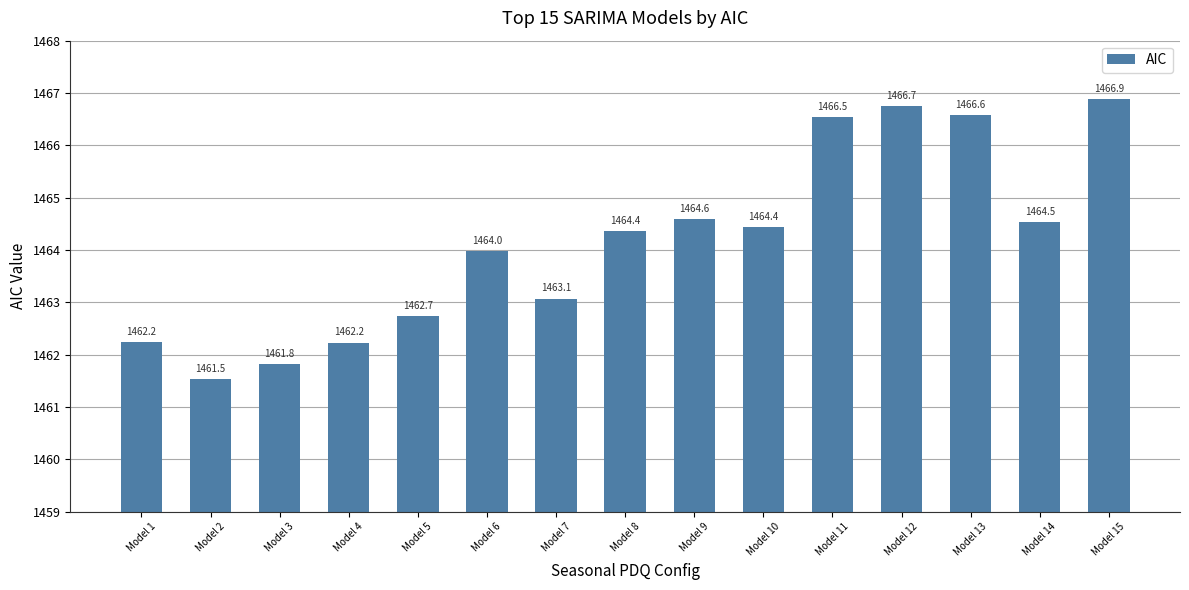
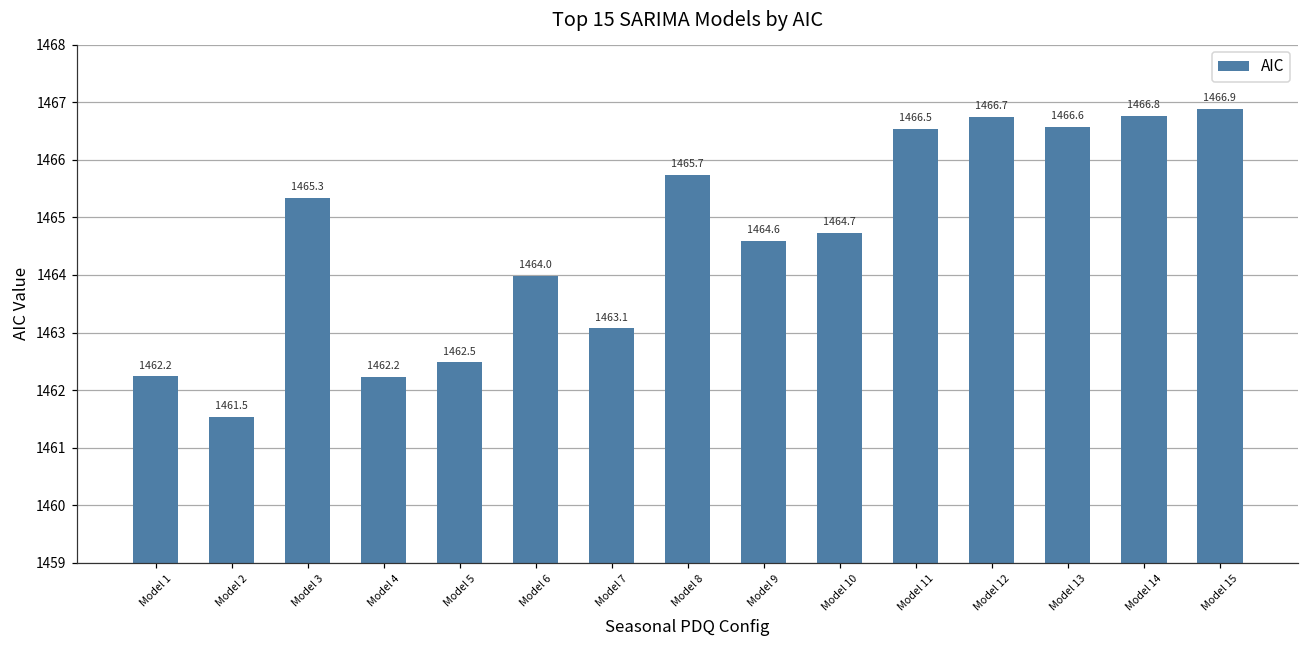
  {
    "Model 1": 1462.2,
    "Model 2": 1461.5,
-   "Model 3": 1461.8,
+   "Model 3": 1465.3,
    "Model 4": 1462.2,
-   "Model 5": 1462.7,
+   "Model 5": 1462.5,
    "Model 6": 1464.0,
    "Model 7": 1463.1,
-   "Model 8": 1464.4,
+   "Model 8": 1465.7,
    "Model 9": 1464.6,
-   "Model 10": 1464.4,
+   "Model 10": 1464.7,
    "Model 11": 1466.5,
    "Model 12": 1466.7,
    "Model 13": 1466.6,
-   "Model 14": 1464.5,
+   "Model 14": 1466.8,
    "Model 15": 1466.9
  }
